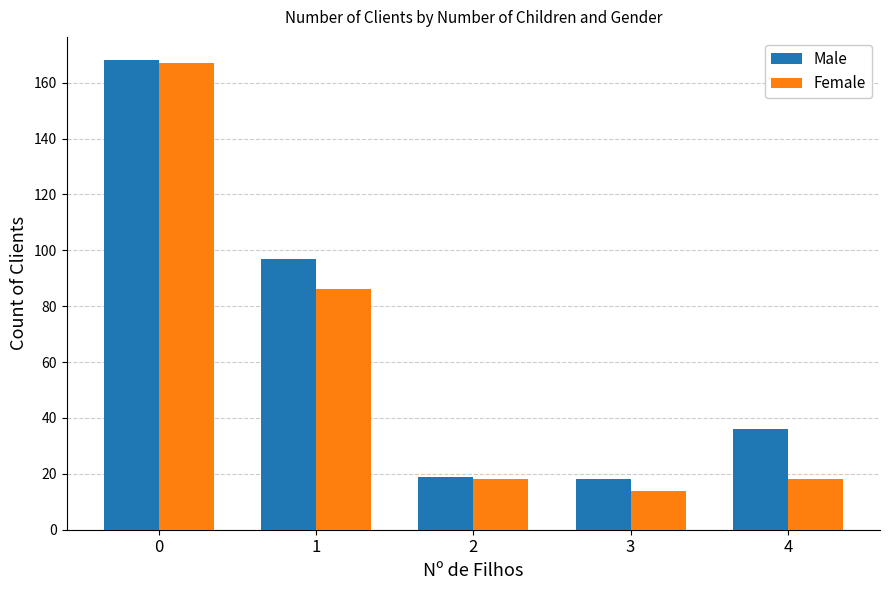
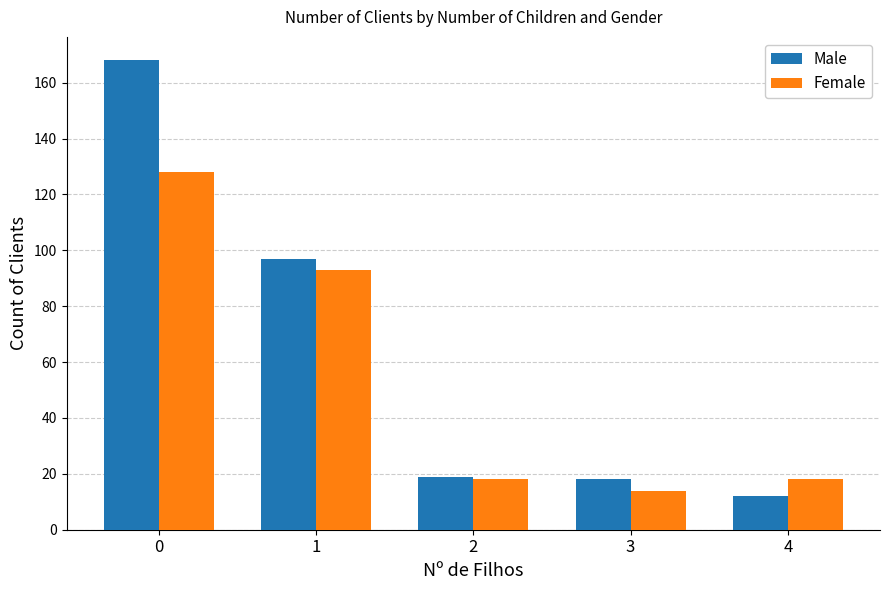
  {
    "Male": {
      "0": 168,
      "1": 97,
      "2": 19,
      "3": 18,
-     "4": 36
+     "4": 12
    },
    "Female": {
-     "0": 167,
-     "1": 86,
+     "0": 128,
+     "1": 93,
      "2": 18,
      "3": 14,
      "4": 18
    }
  }
